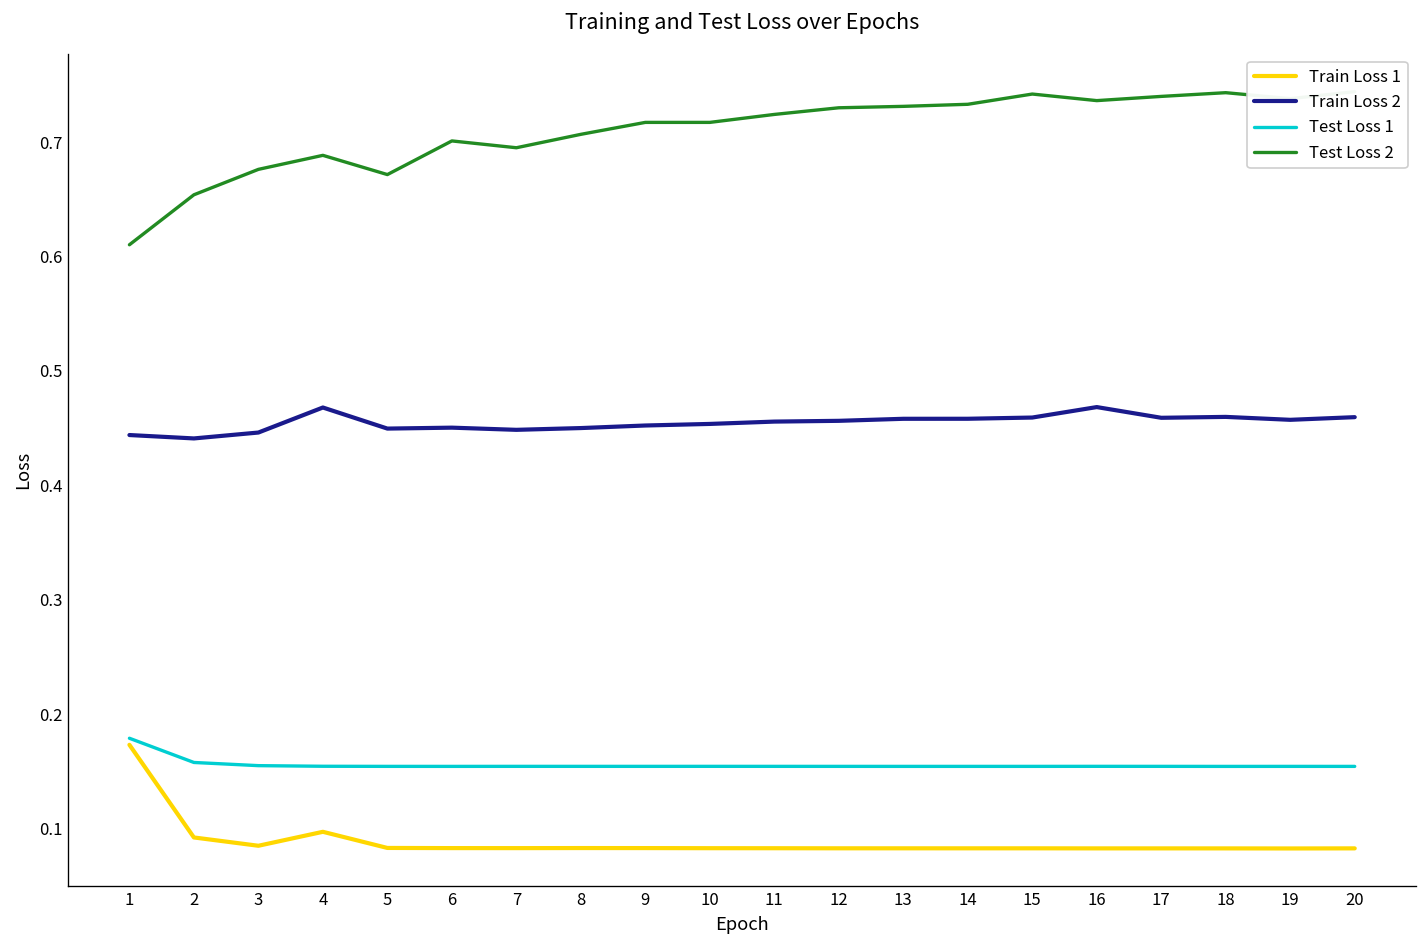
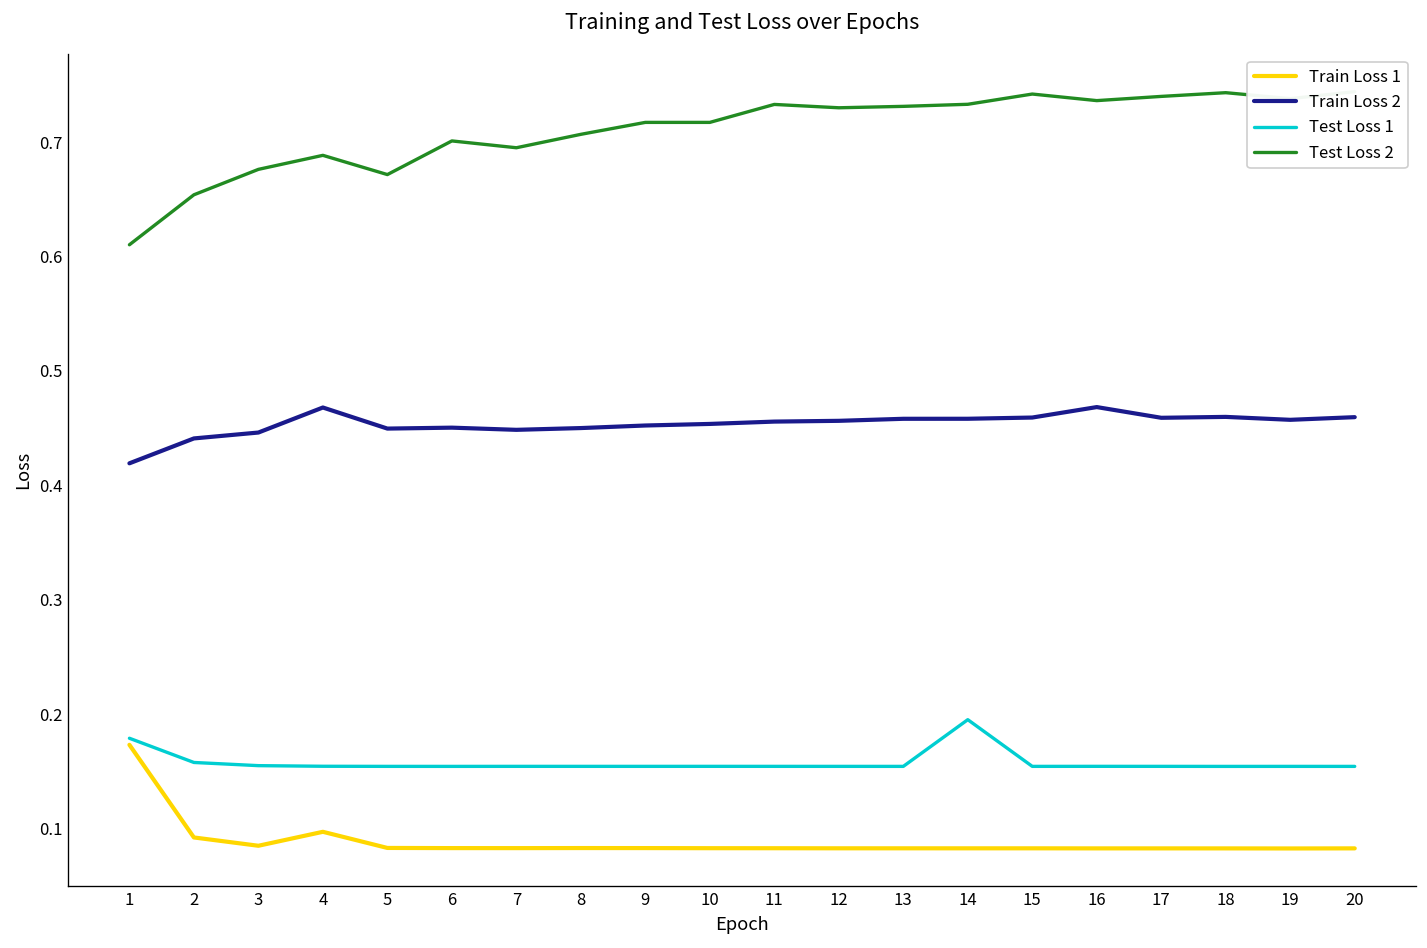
  {
    "Train Loss 1": {
      "1": 0.17,
      "2": 0.09,
      "3": 0.09,
      "4": 0.10,
      "5": 0.08,
      "6": 0.08,
      "7": 0.08,
      "8": 0.08,
      "9": 0.08,
      "10": 0.08,
      "11": 0.08,
      "12": 0.08,
      "13": 0.08,
      "14": 0.08,
      "15": 0.08,
      "16": 0.08,
      "17": 0.08,
      "18": 0.08,
      "19": 0.08,
      "20": 0.08
    },
    "Train Loss 2": {
-     "1": 0.44,
+     "1": 0.42,
      "2": 0.44,
      "3": 0.45,
      "4": 0.47,
      "5": 0.45,
      "6": 0.45,
      "7": 0.45,
      "8": 0.45,
      "9": 0.45,
      "10": 0.45,
      "11": 0.46,
      "12": 0.46,
      "13": 0.46,
      "14": 0.46,
      "15": 0.46,
      "16": 0.47,
      "17": 0.46,
      "18": 0.46,
      "19": 0.46,
      "20": 0.46
    },
    "Test Loss 1": {
      "1": 0.18,
      "2": 0.16,
      "3": 0.16,
      "4": 0.15,
      "5": 0.15,
      "6": 0.15,
      "7": 0.15,
      "8": 0.15,
      "9": 0.15,
      "10": 0.15,
      "11": 0.15,
      "12": 0.15,
      "13": 0.15,
-     "14": 0.15,
+     "14": 0.20,
      "15": 0.15,
      "16": 0.15,
      "17": 0.15,
      "18": 0.15,
      "19": 0.15,
      "20": 0.15
    },
    "Test Loss 2": {
      "1": 0.61,
      "2": 0.65,
      "3": 0.68,
      "4": 0.69,
      "5": 0.67,
      "6": 0.70,
      "7": 0.70,
      "8": 0.71,
      "9": 0.72,
      "10": 0.72,
-     "11": 0.72,
+     "11": 0.73,
      "12": 0.73,
      "13": 0.73,
      "14": 0.73,
      "15": 0.74,
      "16": 0.74,
      "17": 0.74,
      "18": 0.74
    }
  }
